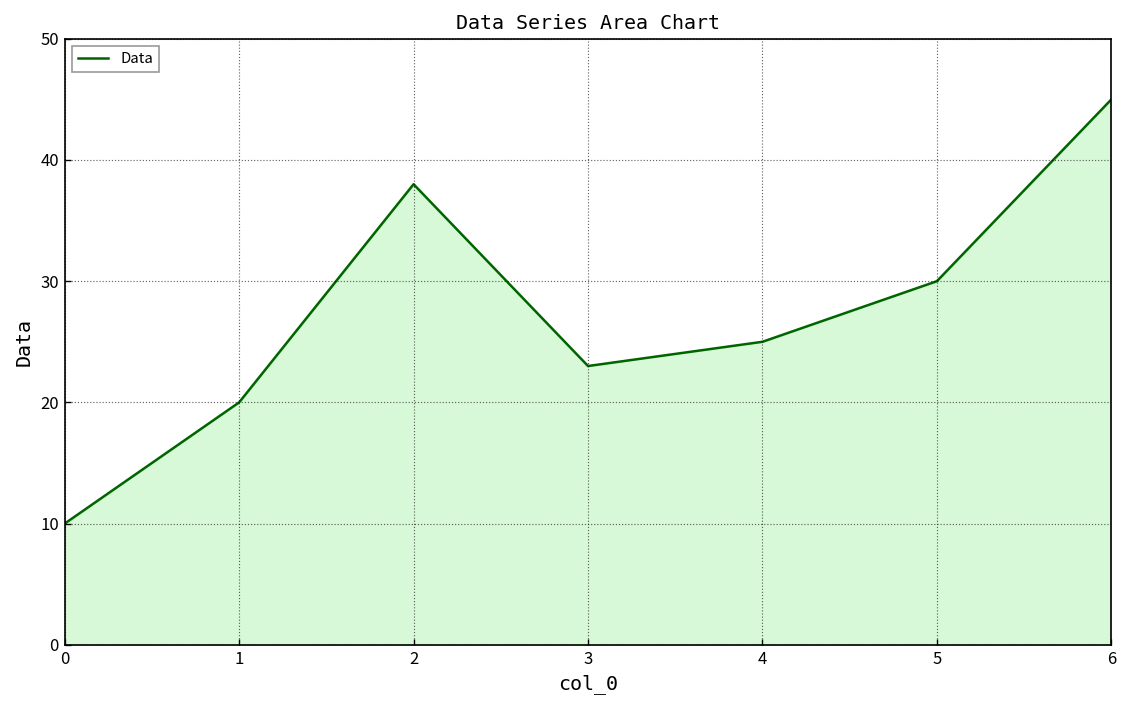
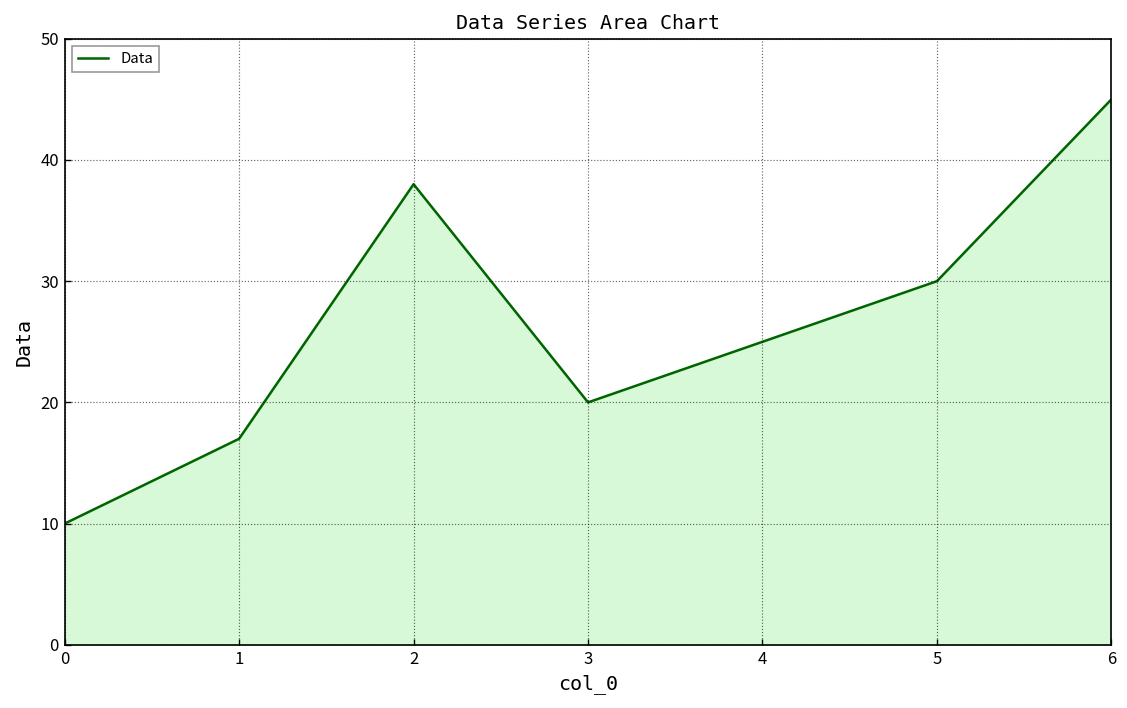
  {
    "0": 10,
-   "1": 20,
+   "1": 17,
    "2": 38,
-   "3": 23,
+   "3": 20,
    "4": 25,
    "5": 30,
    "6": 45
  }
